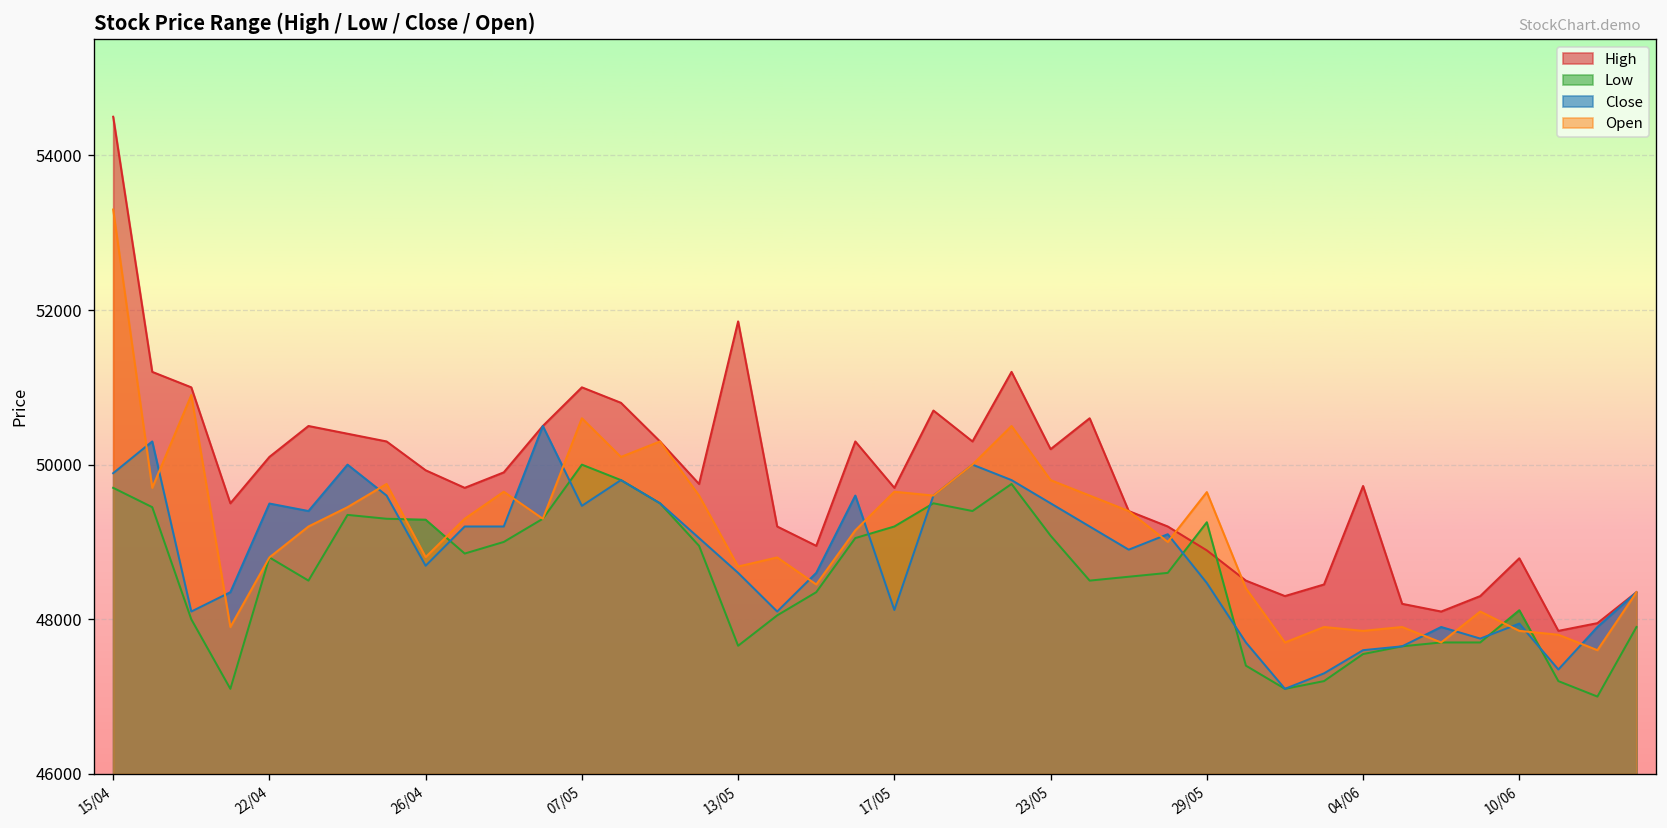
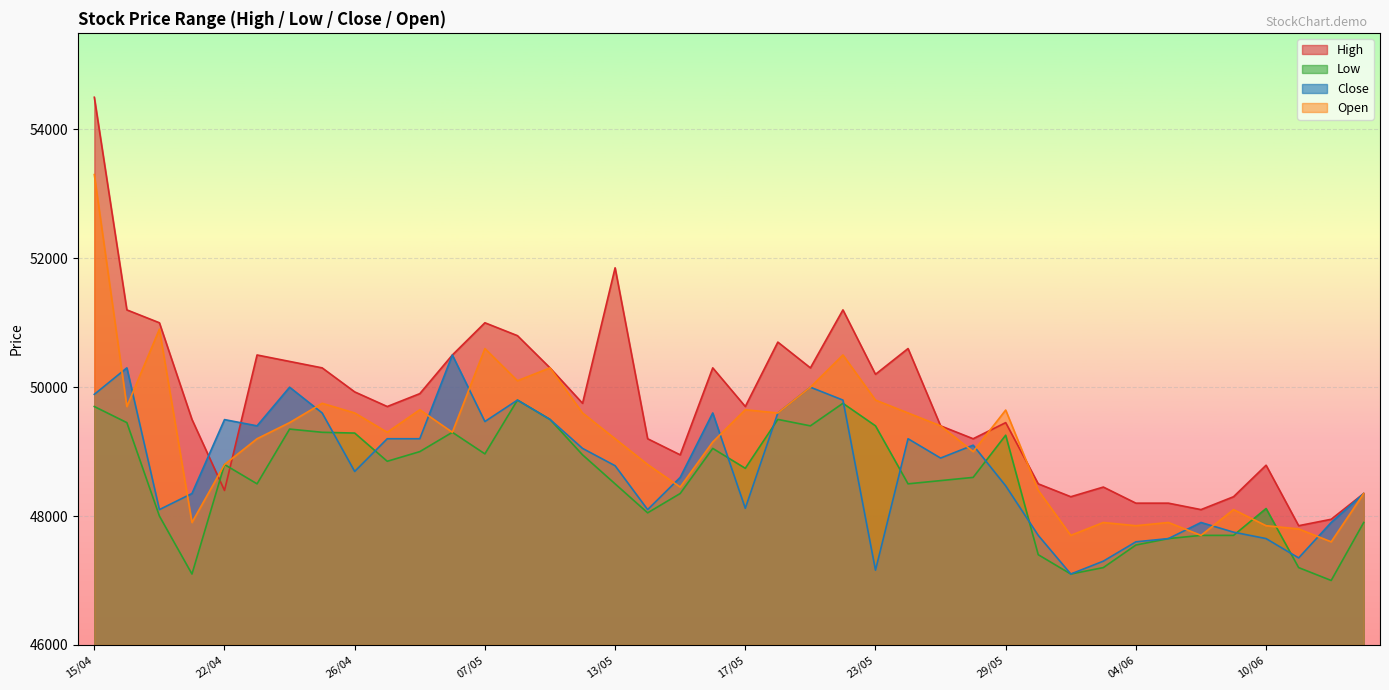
  {
    "High": {
      "15/04": 54500,
-     "22/04": 50100,
+     "22/04": 48400,
      "26/04": 49900,
      "07/05": 51000,
      "13/05": 51900,
      "17/05": 49700,
      "23/05": 50200,
-     "29/05": 48900,
-     "04/06": 49700,
+     "29/05": 49500,
+     "04/06": 48200,
      "10/06": 48800
    },
    "Low": {
      "15/04": 49700,
      "26/04": 49300,
-     "07/05": 50000,
-     "13/05": 47700,
-     "17/05": 49200,
-     "23/05": 49100,
+     "07/05": 49000,
+     "13/05": 48500,
+     "17/05": 48700,
+     "23/05": 49400,
      "29/05": 49300,
      "04/06": 47600,
      "10/06": 48100
    },
    "Close": {
      "15/04": 49900,
      "22/04": 49500,
      "26/04": 48700,
      "07/05": 49500,
-     "13/05": 48600,
+     "13/05": 48800,
      "17/05": 48100,
-     "23/05": 49500,
+     "23/05": 47200,
      "29/05": 48500,
      "04/06": 47600,
-     "10/06": 47900
+     "10/06": 47700
    },
    "Open": {
      "15/04": 53300,
-     "26/04": 48800,
+     "26/04": 49600,
      "07/05": 50600,
-     "13/05": 48700,
+     "13/05": 49200,
      "17/05": 49700,
      "23/05": 49800,
      "29/05": 49600,
      "04/06": 47900,
      "10/06": 47900
    }
  }
